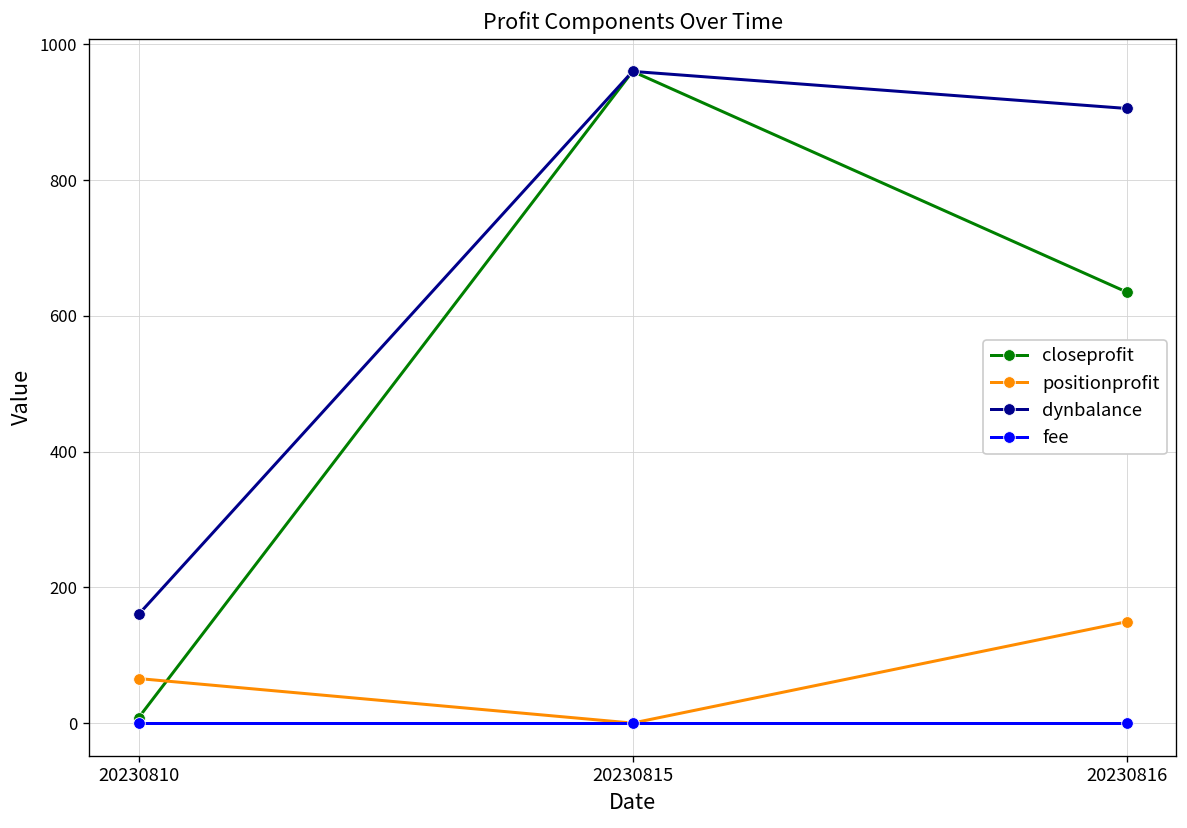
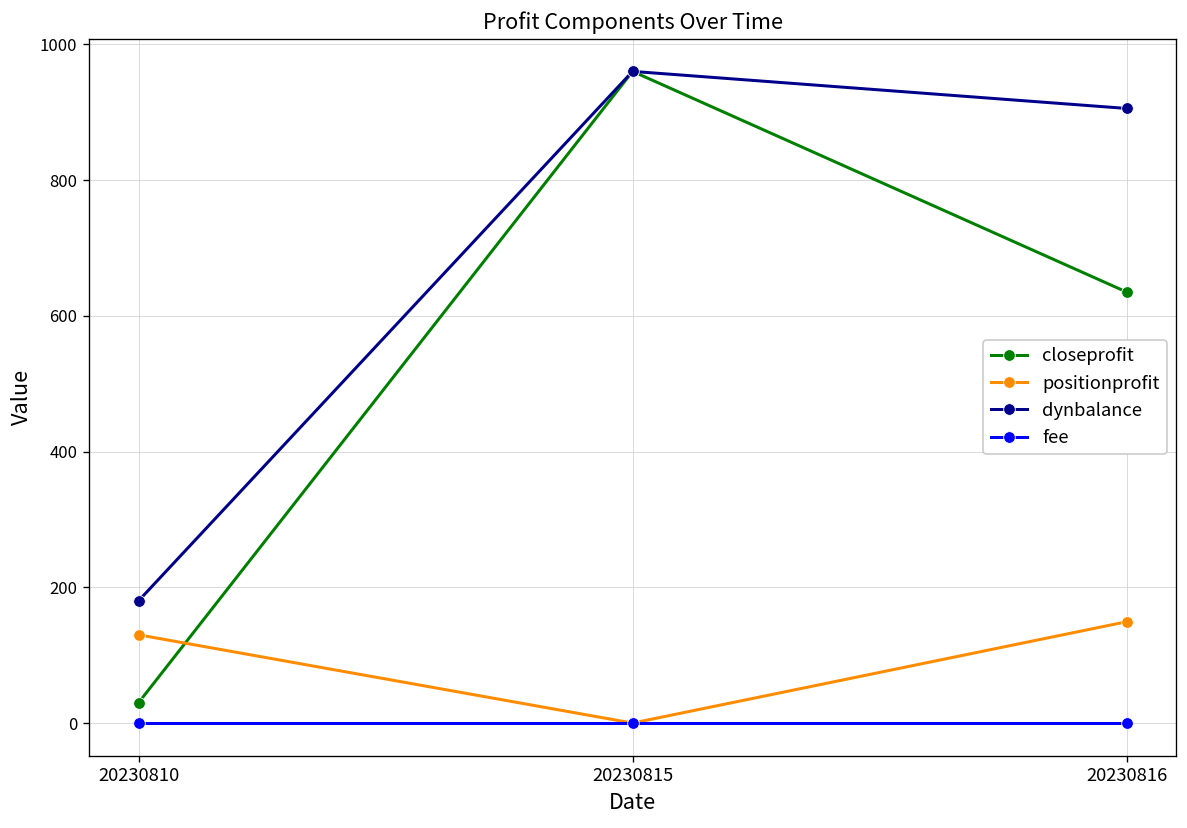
  {
    "closeprofit": {
-     "20230810": 10,
+     "20230810": 30,
      "20230816": 640
    },
    "positionprofit": {
-     "20230810": 70,
+     "20230810": 130,
      "20230816": 150
    },
    "dynbalance": {
-     "20230810": 160,
+     "20230810": 180,
      "20230816": 910
    },
    "fee": {
      "20230810": 0,
      "20230816": 0
    }
  }
